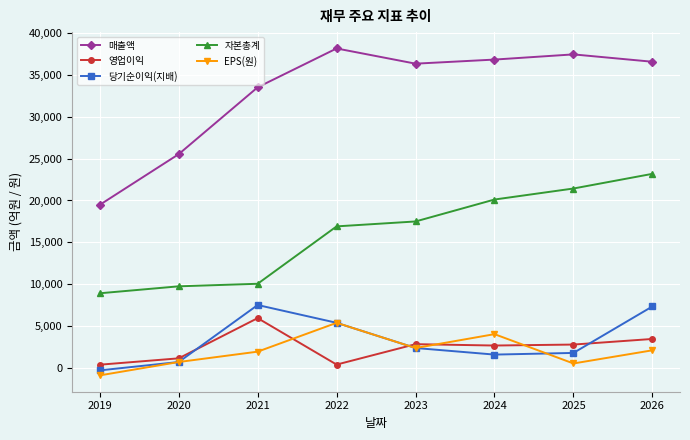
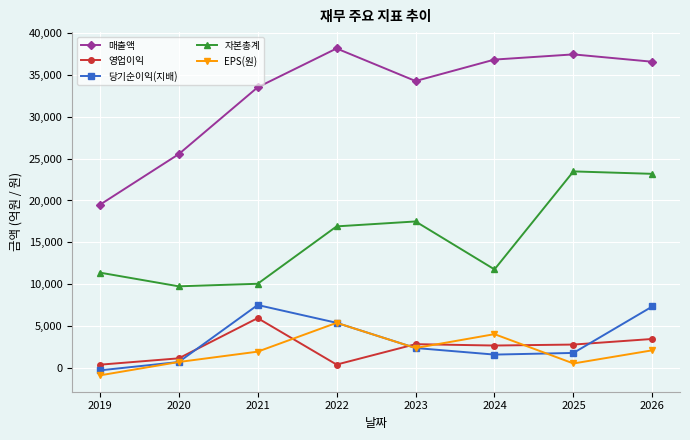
  {
    "매출액": {
      "2019": "19,000",
      "2020": "26,000",
      "2021": "34,000",
      "2022": "38,000",
-     "2023": "36,000",
+     "2023": "34,000",
      "2024": "37,000",
      "2025": "37,000",
      "2026": "37,000"
    },
    "영업이익": {
      "2019": "0",
      "2020": "1,000",
      "2021": "6,000",
      "2022": "0",
      "2023": "3,000",
      "2024": "3,000",
      "2025": "3,000",
      "2026": "3,000"
    },
    "당기순이익(지배)": {
      "2019": "0",
      "2021": "7,000",
      "2024": "2,000",
      "2025": "2,000",
      "2026": "7,000"
    },
    "자본총계": {
-     "2019": "9,000",
+     "2019": "11,000",
      "2020": "10,000",
      "2021": "10,000",
      "2022": "17,000",
      "2023": "17,000",
-     "2024": "20,000",
-     "2025": "21,000",
+     "2024": "12,000",
+     "2025": "23,000",
      "2026": "23,000"
    },
    "EPS(원)": {
      "2019": "-1,000",
      "2021": "2,000",
      "2024": "4,000",
      "2025": "0",
      "2026": "2,000"
    }
  }
